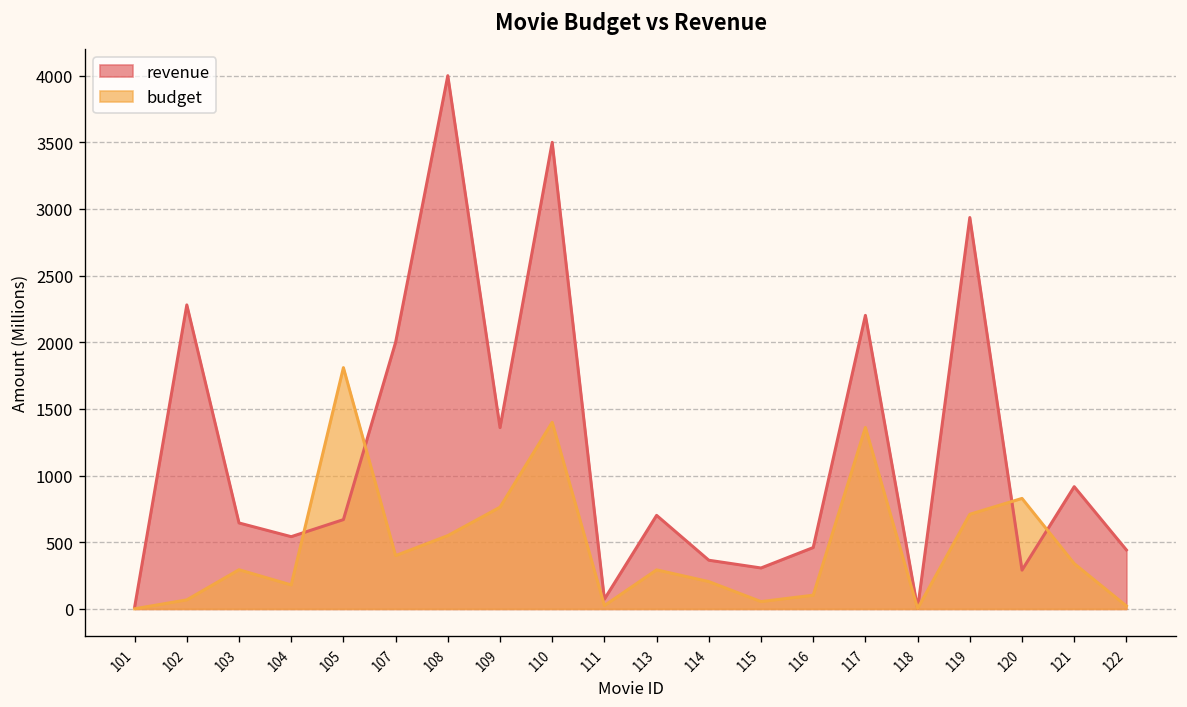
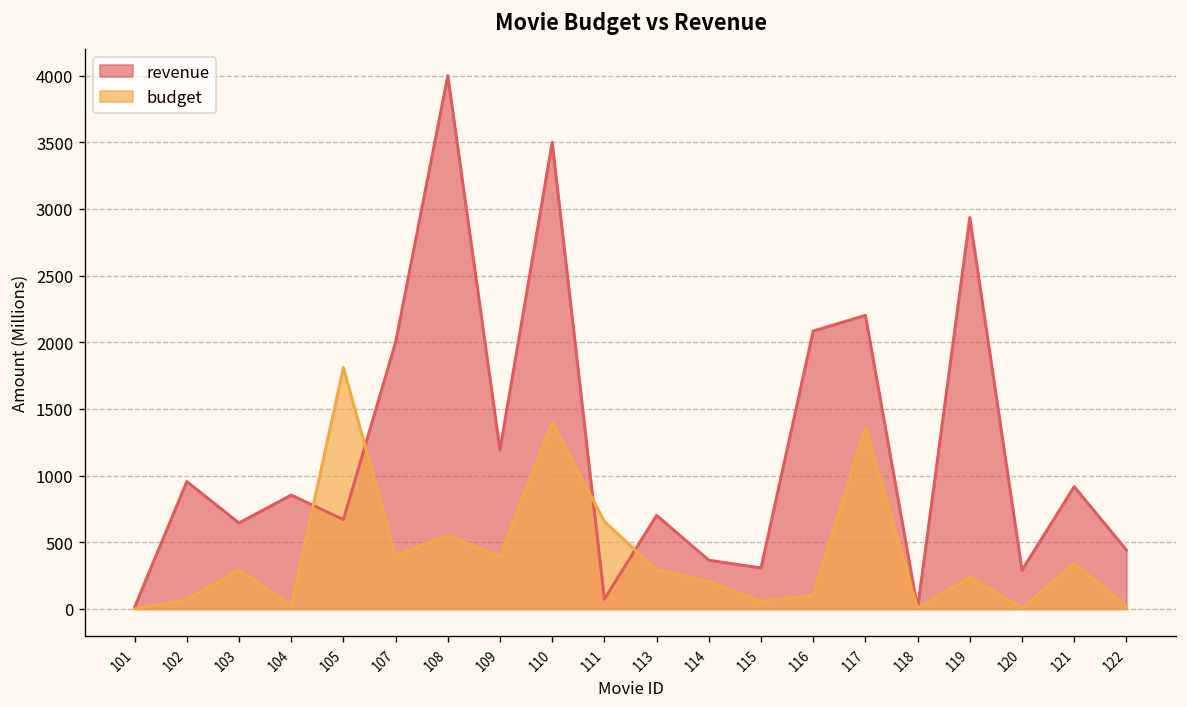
  {
    "revenue": {
-     "102": 2280,
+     "102": 950,
      "103": 640,
-     "104": 540,
+     "104": 850,
      "105": 670,
      "107": 2000,
      "108": 4000,
-     "109": 1360,
+     "109": 1190,
      "110": 3500,
      "111": 70,
      "113": 700,
      "114": 370,
      "115": 310,
-     "116": 460,
+     "116": 2080,
      "117": 2200,
      "119": 2940,
      "120": 290,
      "121": 920,
      "122": 440
    },
    "budget": {
      "102": 70,
      "103": 290,
-     "104": 180,
+     "104": 20,
      "105": 1810,
      "107": 400,
      "108": 550,
-     "109": 760,
+     "109": 390,
      "110": 1400,
-     "111": 30,
+     "111": 660,
      "113": 290,
      "114": 210,
      "115": 60,
      "116": 100,
      "117": 1360,
-     "119": 710,
-     "120": 830,
+     "119": 240,
+     "120": 10,
      "121": 340,
      "122": 20
    }
  }
